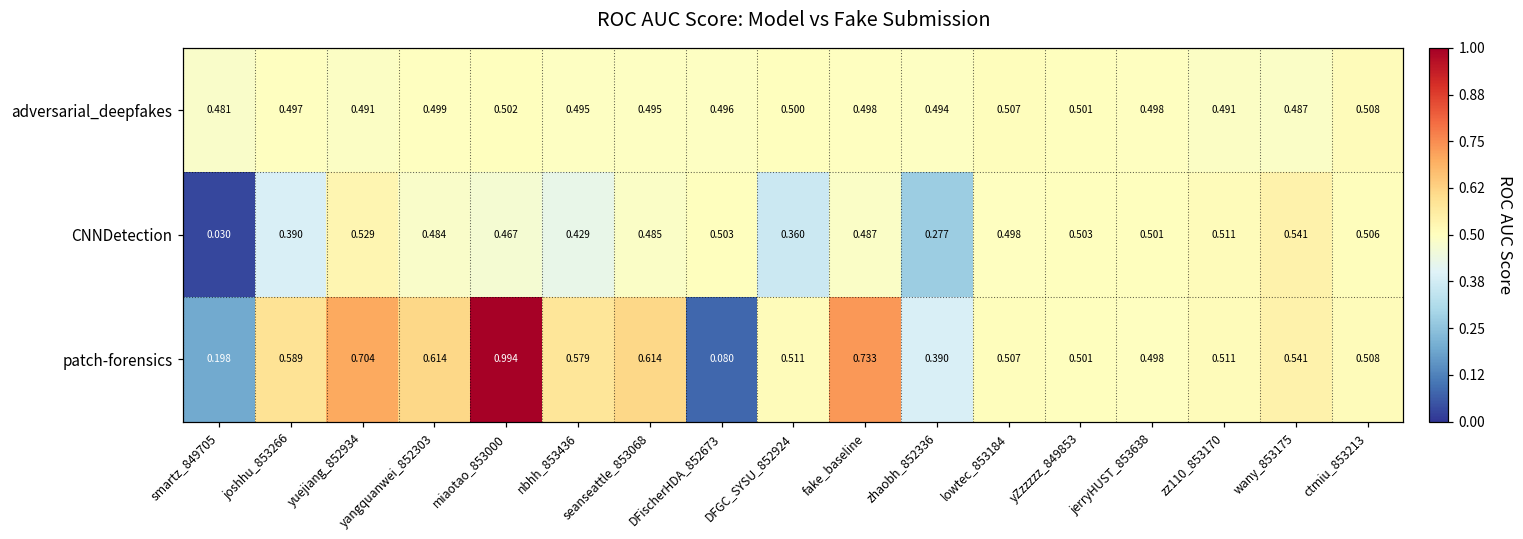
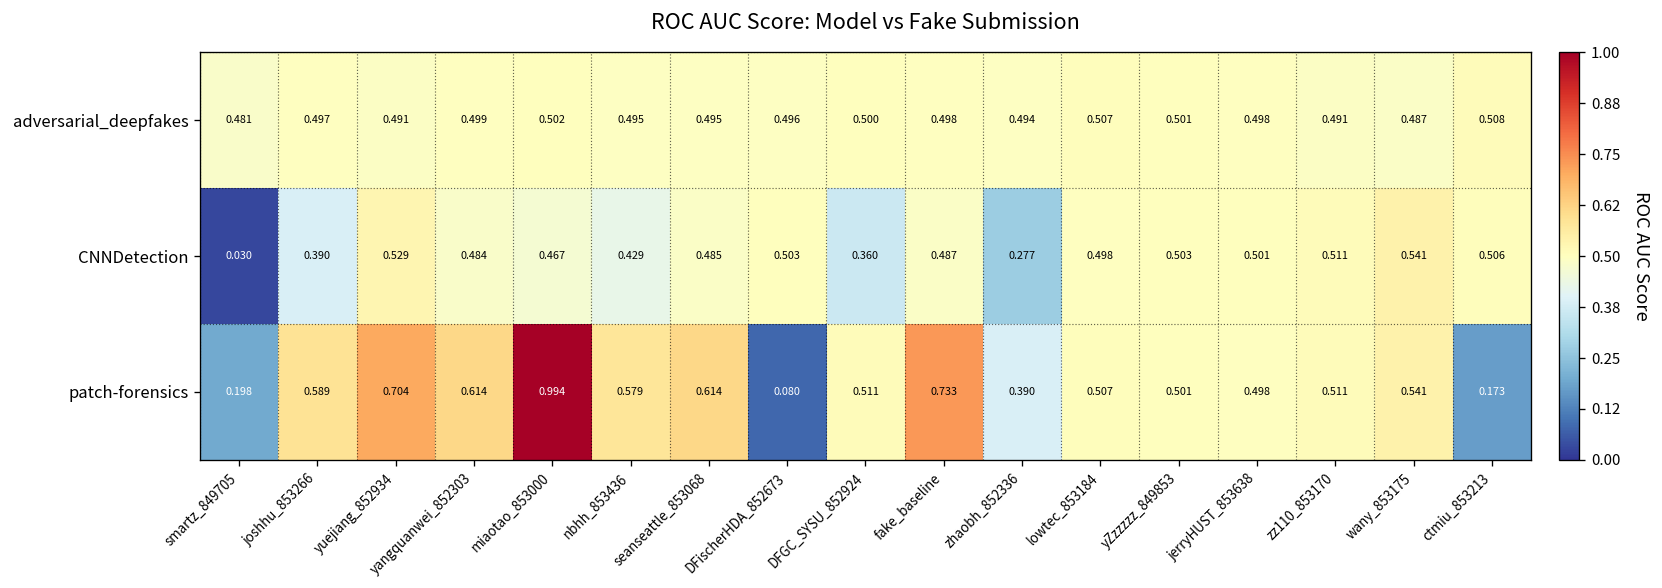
  {
    "adversarial_deepfakes": {
      "smartz_849705": 0.481,
      "joshhu_853266": 0.497,
      "yuejiang_852934": 0.491,
      "yangquanwei_852303": 0.499,
      "miaotao_853000": 0.502,
      "nbhh_853436": 0.495,
      "seanseattle_853068": 0.495,
      "DFischerHDA_852673": 0.496,
      "DFGC_SYSU_852924": 0.500,
      "fake_baseline": 0.498,
      "zhaobh_852336": 0.494,
      "lowtec_853184": 0.507,
      "yZzzzzz_849853": 0.501,
      "jerryHUST_853638": 0.498,
      "zz110_853170": 0.491,
      "wany_853175": 0.487,
      "ctmiu_853213": 0.508
    },
    "CNNDetection": {
      "smartz_849705": 0.030,
      "joshhu_853266": 0.390,
      "yuejiang_852934": 0.529,
      "yangquanwei_852303": 0.484,
      "miaotao_853000": 0.467,
      "nbhh_853436": 0.429,
      "seanseattle_853068": 0.485,
      "DFischerHDA_852673": 0.503,
      "DFGC_SYSU_852924": 0.360,
      "fake_baseline": 0.487,
      "zhaobh_852336": 0.277,
      "lowtec_853184": 0.498,
      "yZzzzzz_849853": 0.503,
      "jerryHUST_853638": 0.501,
      "zz110_853170": 0.511,
      "wany_853175": 0.541,
      "ctmiu_853213": 0.506
    },
    "patch-forensics": {
      "smartz_849705": 0.198,
      "joshhu_853266": 0.589,
      "yuejiang_852934": 0.704,
      "yangquanwei_852303": 0.614,
      "miaotao_853000": 0.994,
      "nbhh_853436": 0.579,
      "seanseattle_853068": 0.614,
      "DFischerHDA_852673": 0.080,
      "DFGC_SYSU_852924": 0.511,
      "fake_baseline": 0.733,
      "zhaobh_852336": 0.390,
      "lowtec_853184": 0.507,
      "yZzzzzz_849853": 0.501,
      "jerryHUST_853638": 0.498,
      "zz110_853170": 0.511,
      "wany_853175": 0.541,
-     "ctmiu_853213": 0.508
+     "ctmiu_853213": 0.173
    }
  }
